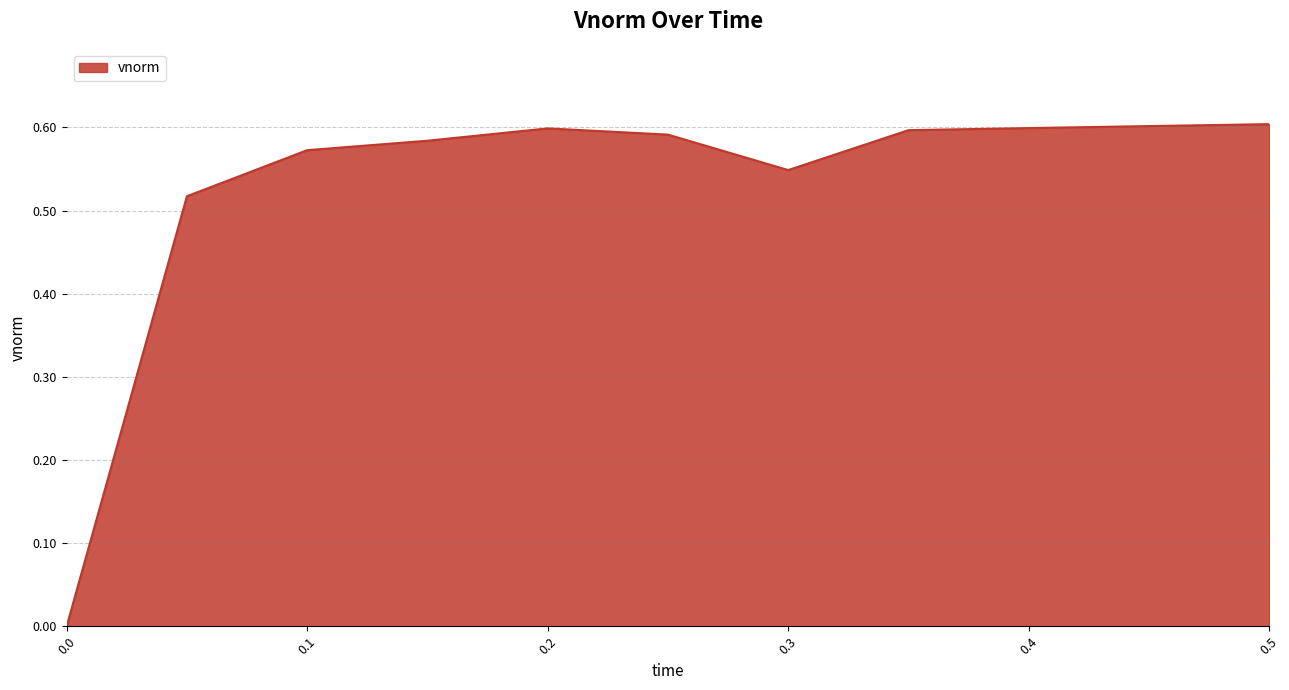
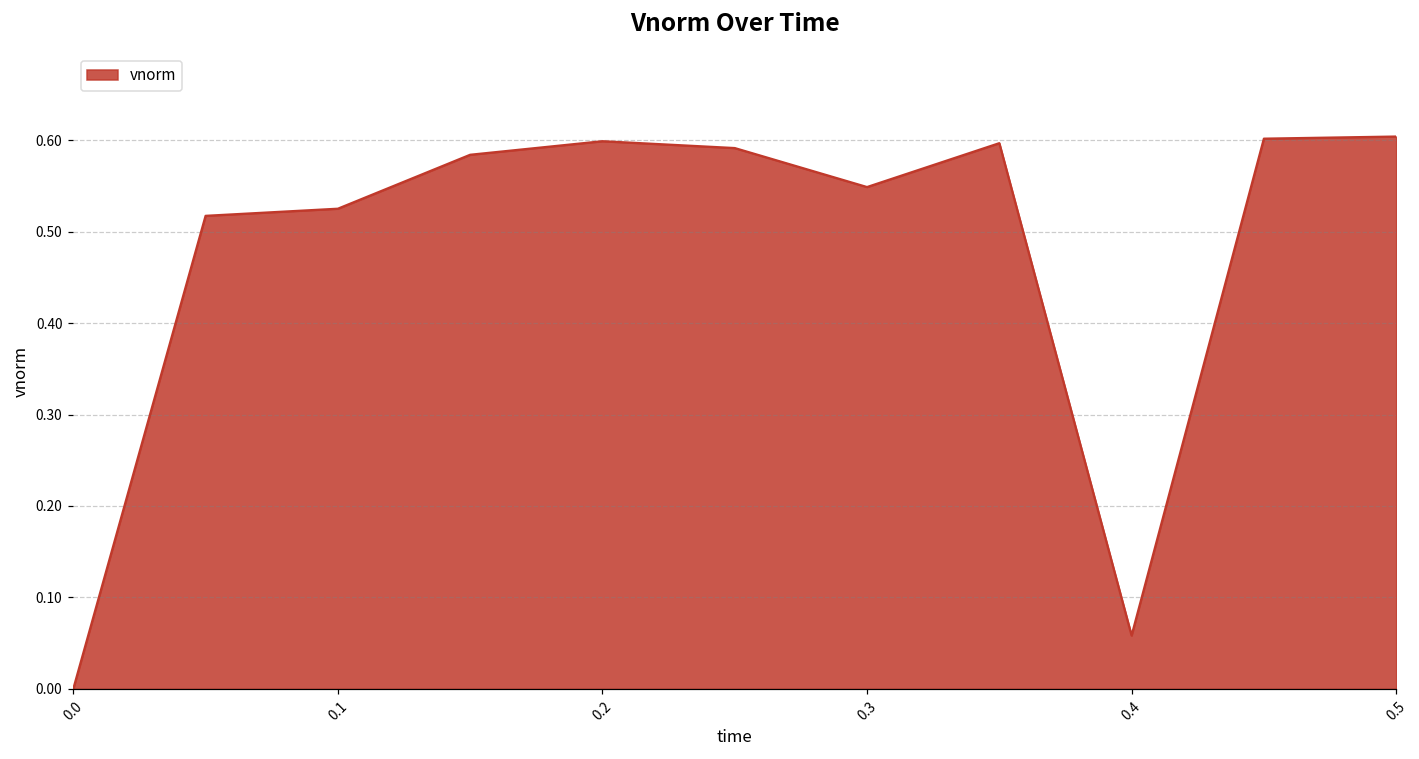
  {
    "0.0": 0.00,
-   "0.1": 0.57,
+   "0.1": 0.53,
    "0.2": 0.60,
    "0.3": 0.55,
-   "0.4": 0.60,
+   "0.4": 0.06,
    "0.5": 0.60
  }
